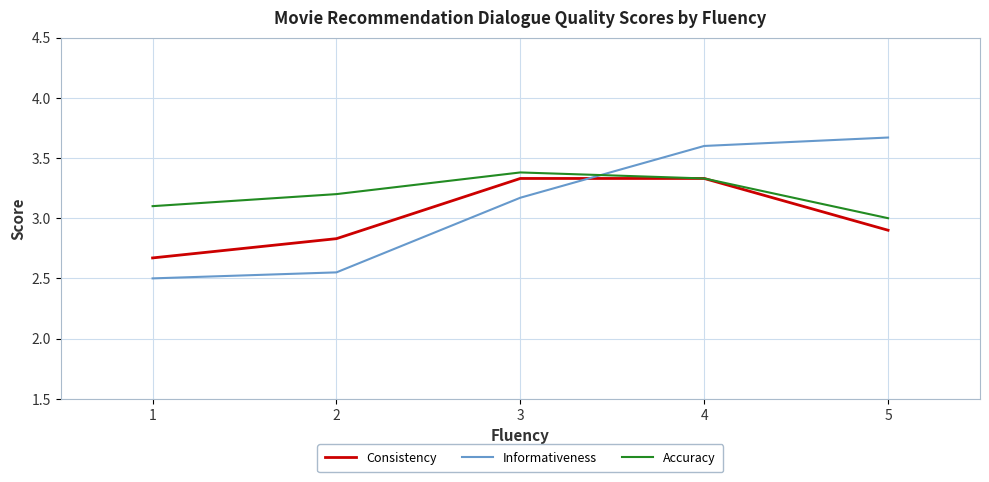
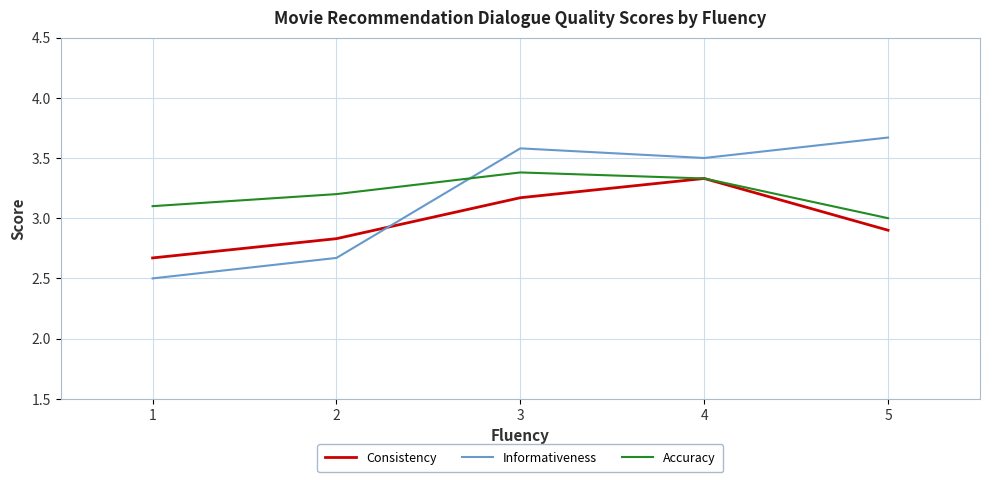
  {
    "Consistency": {
      "1": 2.67,
      "2": 2.83,
-     "3": 3.33,
+     "3": 3.17,
      "5": 2.90
    },
    "Informativeness": {
      "1": 2.50,
-     "2": 2.55,
-     "3": 3.17,
-     "4": 3.6,
+     "2": 2.67,
+     "3": 3.58,
+     "4": 3.5,
      "5": 3.67
    },
    "Accuracy": {
      "1": 3.10,
      "2": 3.20,
      "3": 3.38,
      "5": 3.00
    }
  }
